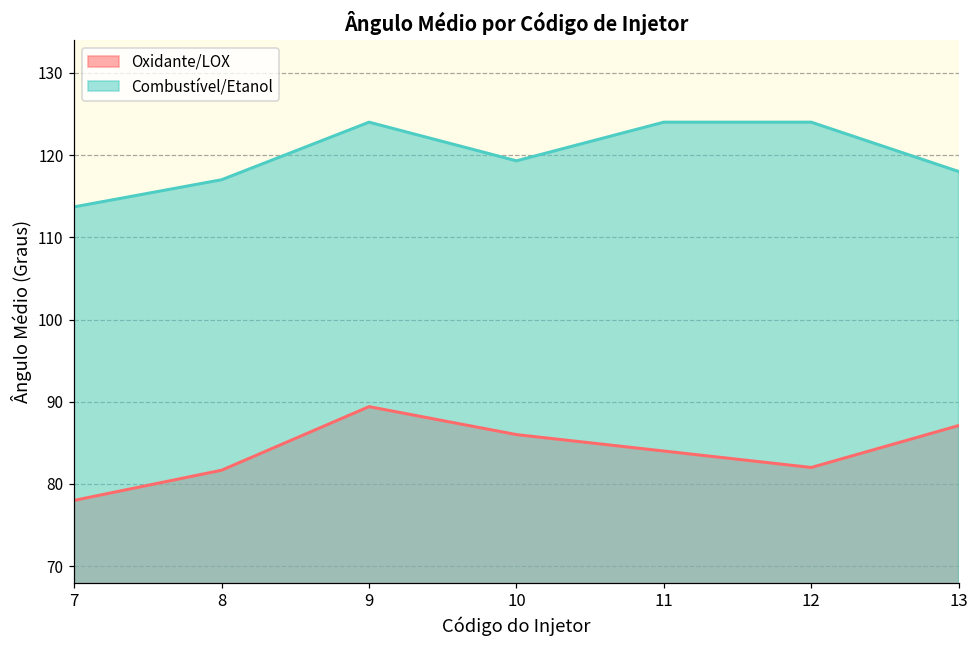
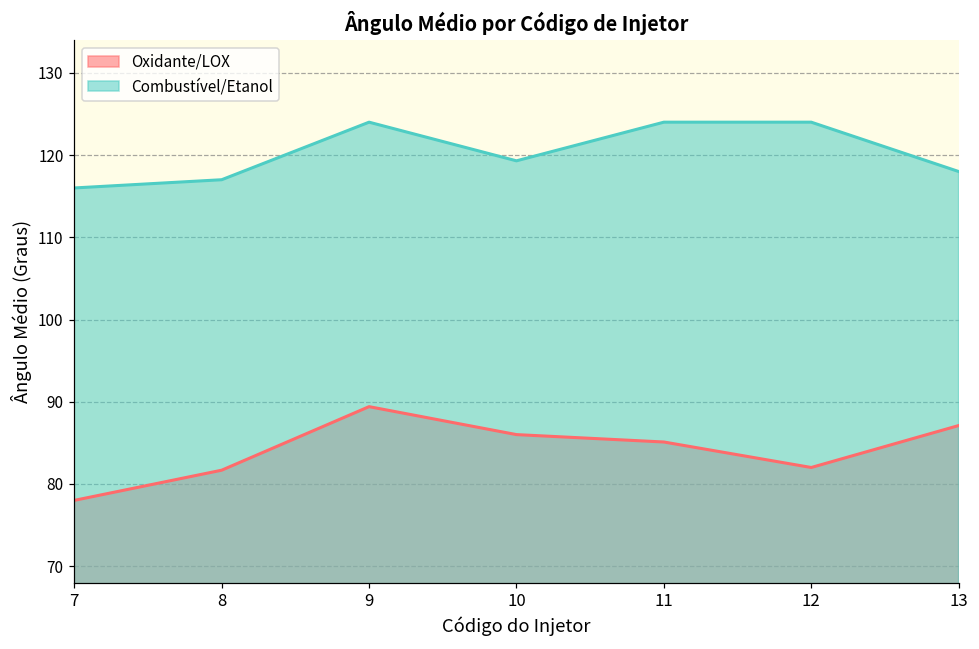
  {
    "Oxidante/LOX": {
      "7": 78,
      "8": 82,
      "9": 89,
      "10": 86,
-     "11": 84,
+     "11": 85,
      "12": 82,
      "13": 87
    },
    "Combustível/Etanol": {
-     "7": 114,
+     "7": 116,
      "8": 117,
      "9": 124,
      "10": 119,
      "11": 124,
      "12": 124,
      "13": 118
    }
  }
